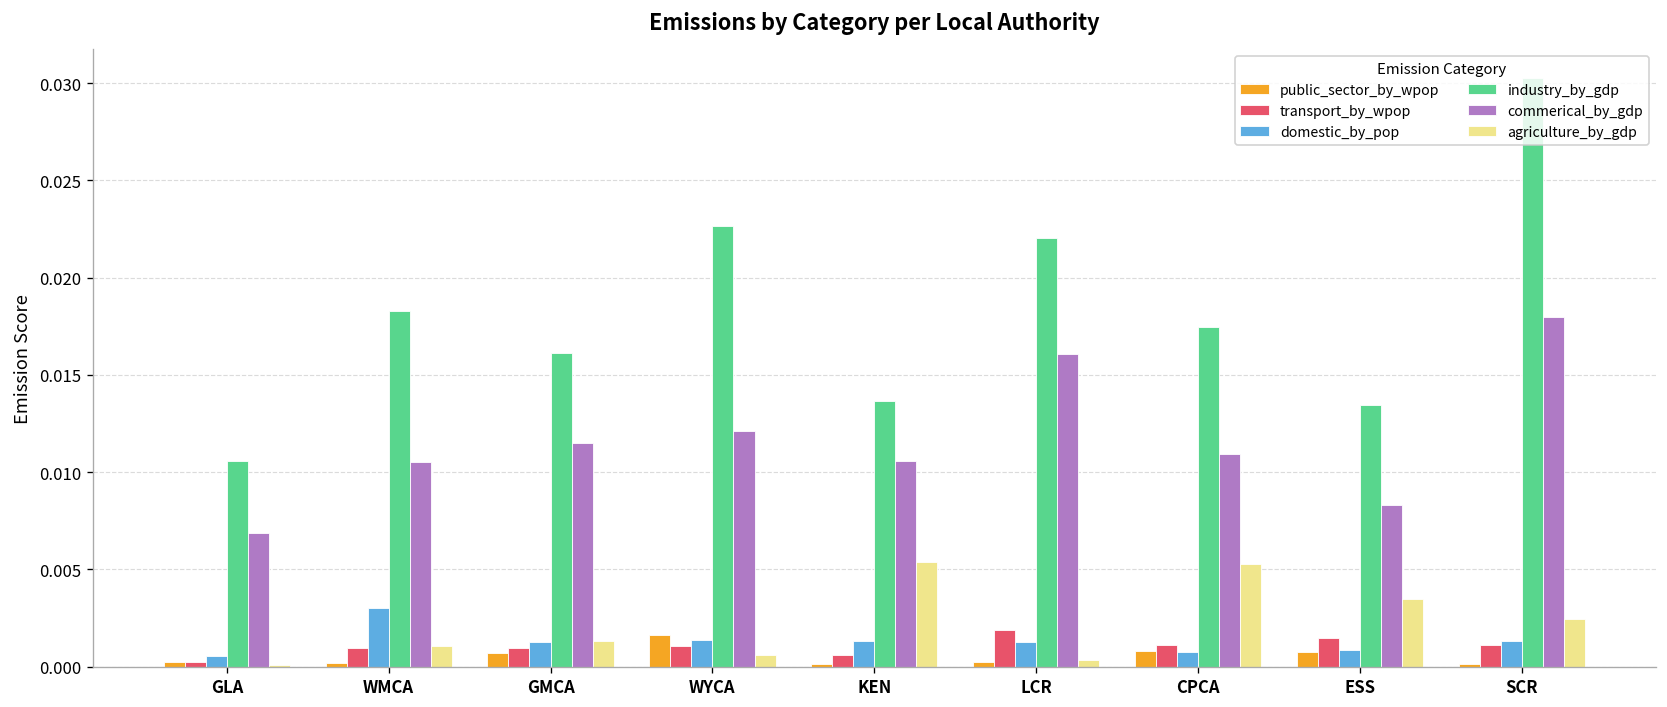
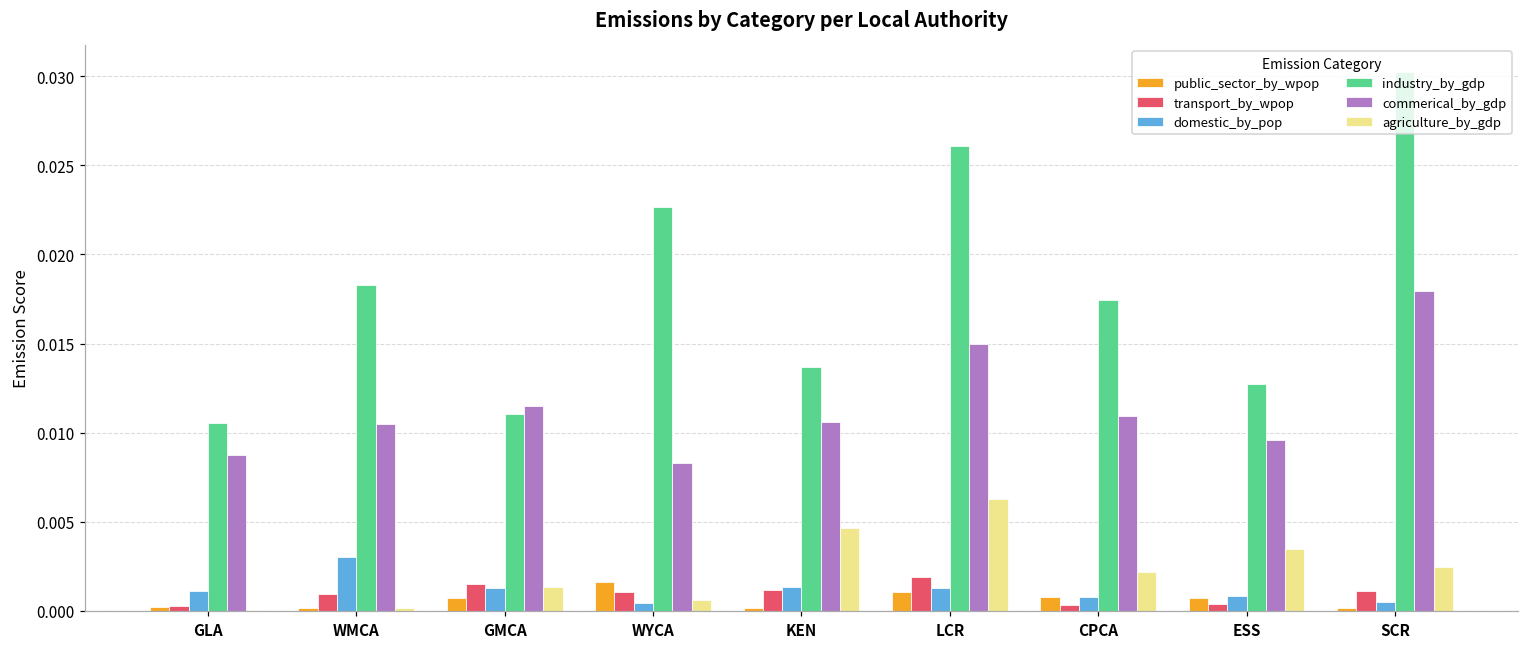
  {
    "public_sector_by_wpop": {
      "GLA": 0.0002,
      "WMCA": 0.0002,
      "GMCA": 0.0007,
      "WYCA": 0.0016,
-     "LCR": 0.0002,
+     "LCR": 0.0011,
      "CPCA": 0.0008,
      "ESS": 0.0007
    },
    "transport_by_wpop": {
      "GLA": 0.0003,
      "WMCA": 0.0010,
-     "GMCA": 0.0010,
+     "GMCA": 0.0015,
      "WYCA": 0.0011,
-     "KEN": 0.0006,
+     "KEN": 0.0012,
      "LCR": 0.0019,
-     "CPCA": 0.0011,
-     "ESS": 0.0015,
+     "CPCA": 0.0003,
+     "ESS": 0.0004,
      "SCR": 0.0011
    },
    "domestic_by_pop": {
-     "GLA": 0.0005,
+     "GLA": 0.0011,
      "WMCA": 0.0030,
      "GMCA": 0.0013,
-     "WYCA": 0.0013,
+     "WYCA": 0.0005,
      "KEN": 0.0013,
      "LCR": 0.0013,
      "CPCA": 0.0008,
      "ESS": 0.0008,
-     "SCR": 0.0013
+     "SCR": 0.0005
    },
    "industry_by_gdp": {
      "GLA": 0.0106,
      "WMCA": 0.0183,
-     "GMCA": 0.0161,
+     "GMCA": 0.0111,
      "WYCA": 0.0227,
      "KEN": 0.0137,
-     "LCR": 0.0221,
+     "LCR": 0.0261,
      "CPCA": 0.0175,
-     "ESS": 0.0135
+     "ESS": 0.0127
    },
    "commerical_by_gdp": {
-     "GLA": 0.0069,
+     "GLA": 0.0088,
      "WMCA": 0.0105,
      "GMCA": 0.0115,
-     "WYCA": 0.0121,
+     "WYCA": 0.0083,
      "KEN": 0.0106,
-     "LCR": 0.0161,
+     "LCR": 0.0150,
      "CPCA": 0.0109,
-     "ESS": 0.0083,
+     "ESS": 0.0096,
      "SCR": 0.0180
    },
    "agriculture_by_gdp": {
-     "WMCA": 0.0011,
+     "WMCA": 0.0002,
      "GMCA": 0.0013,
      "WYCA": 0.0006,
-     "KEN": 0.0054,
-     "LCR": 0.0003,
-     "CPCA": 0.0053,
+     "KEN": 0.0046,
+     "LCR": 0.0063,
+     "CPCA": 0.0022,
      "ESS": 0.0035,
      "SCR": 0.0024
    }
  }
